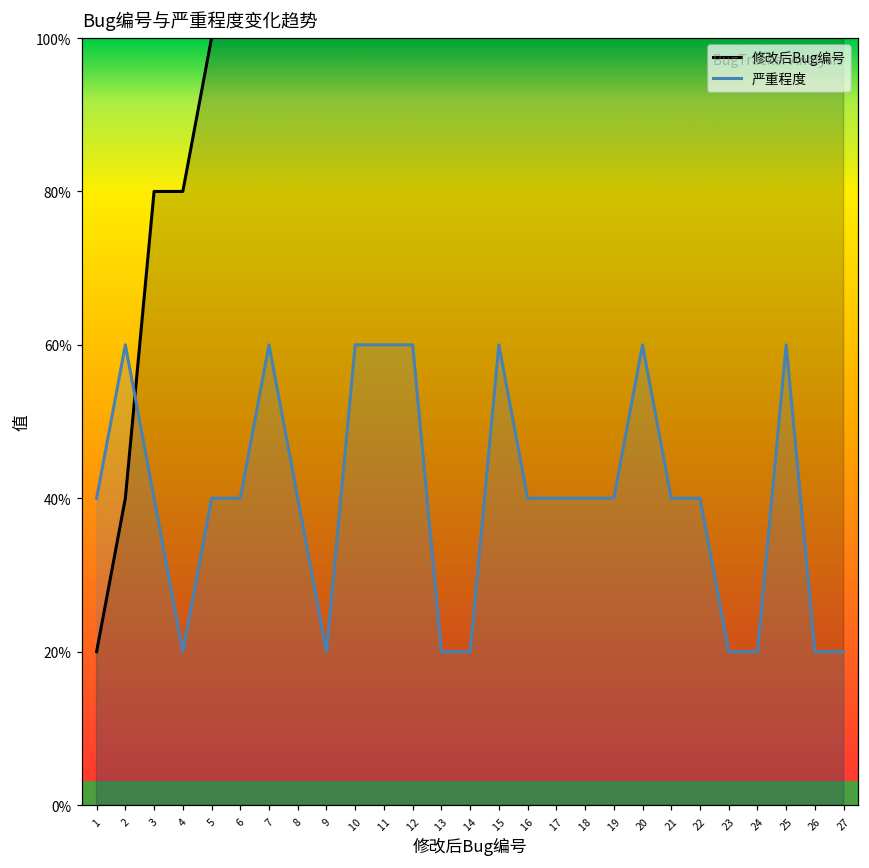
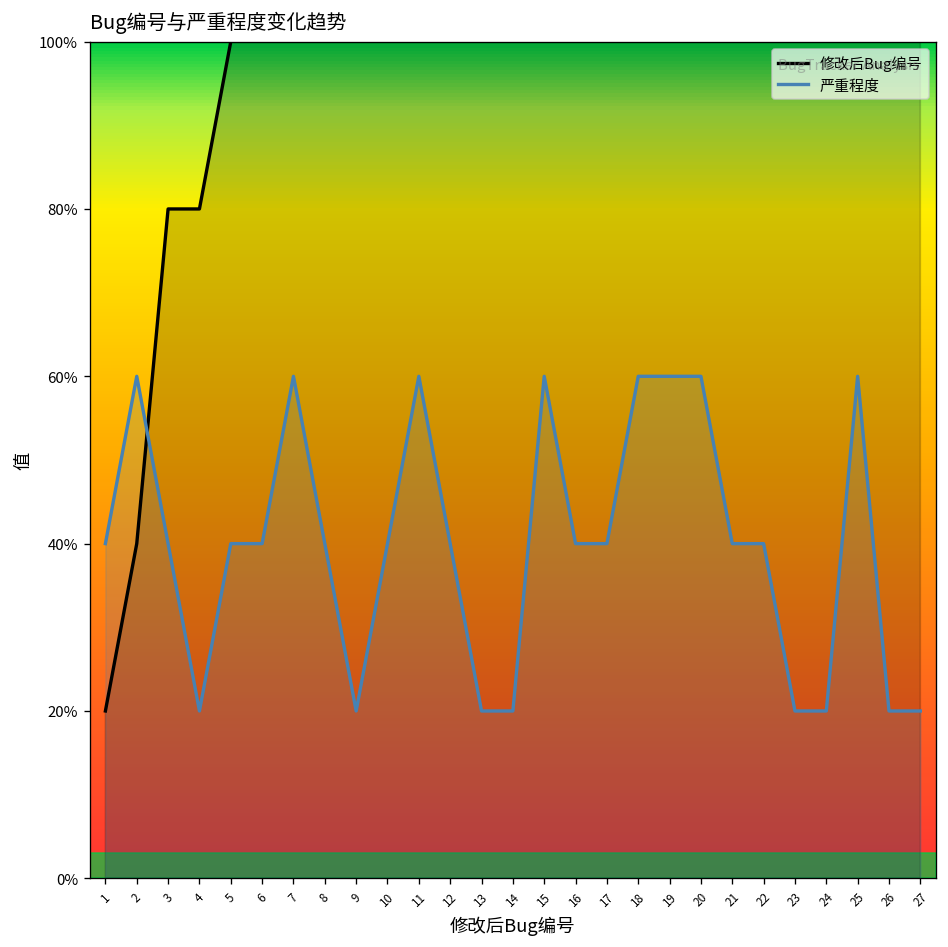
  {
    "修改后Bug编号": {
      "1": "20%",
      "2": "40%",
      "3": "80%",
      "4": "80%",
      "5": "100%"
    },
    "严重程度": {
      "1": "40%",
      "2": "60%",
      "3": "40%",
      "4": "20%",
      "5": "40%",
      "6": "40%",
      "7": "60%",
      "8": "40%",
      "9": "20%",
-     "10": "60%",
+     "10": "40%",
      "11": "60%",
-     "12": "60%",
+     "12": "40%",
      "13": "20%",
      "14": "20%",
      "15": "60%",
      "16": "40%",
      "17": "40%",
-     "18": "40%",
-     "19": "40%",
+     "18": "60%",
+     "19": "60%",
      "20": "60%",
      "21": "40%",
      "22": "40%",
      "23": "20%",
      "24": "20%",
      "25": "60%",
      "26": "20%",
      "27": "20%"
    }
  }
